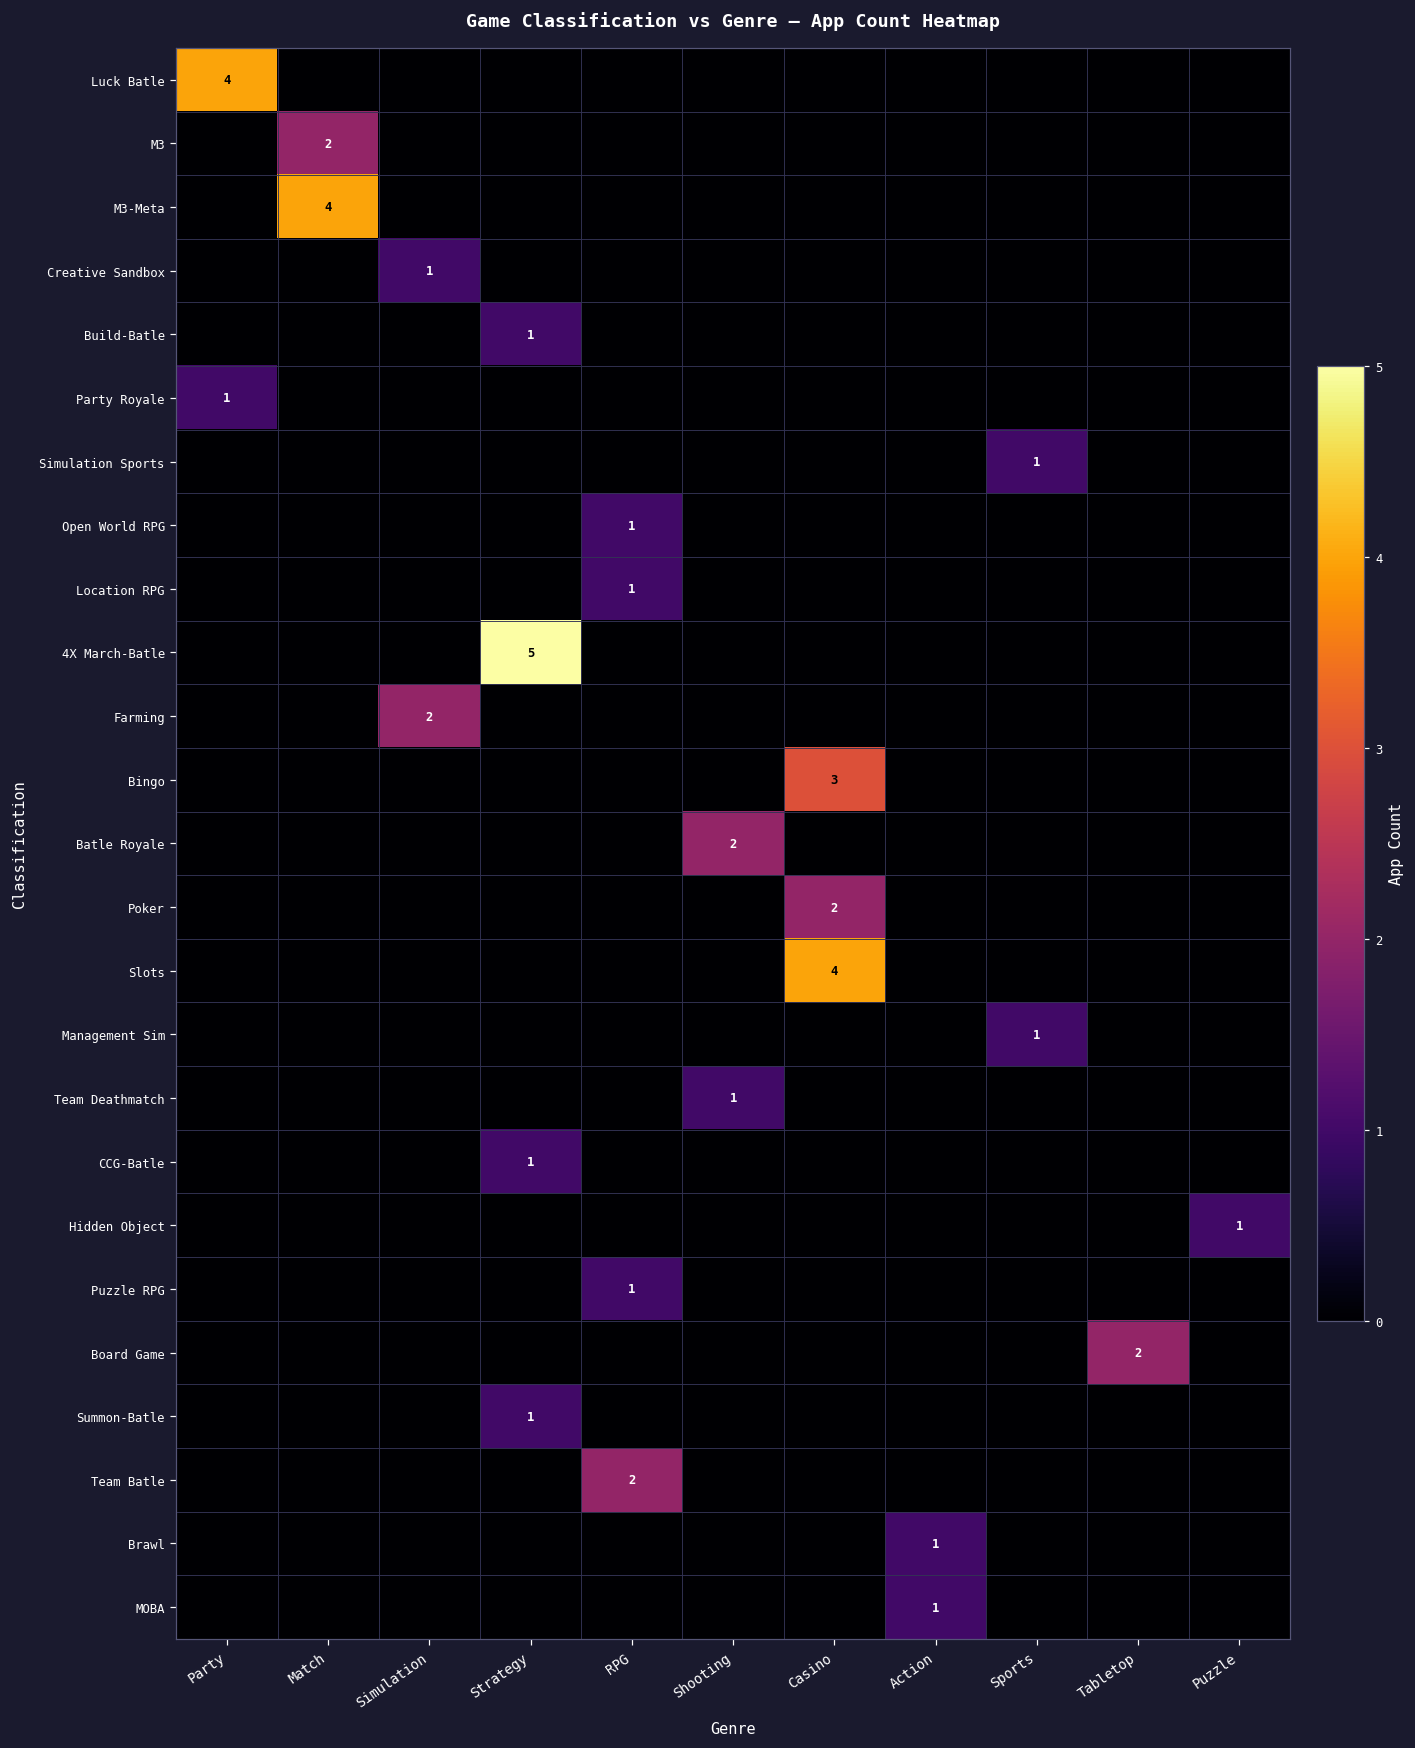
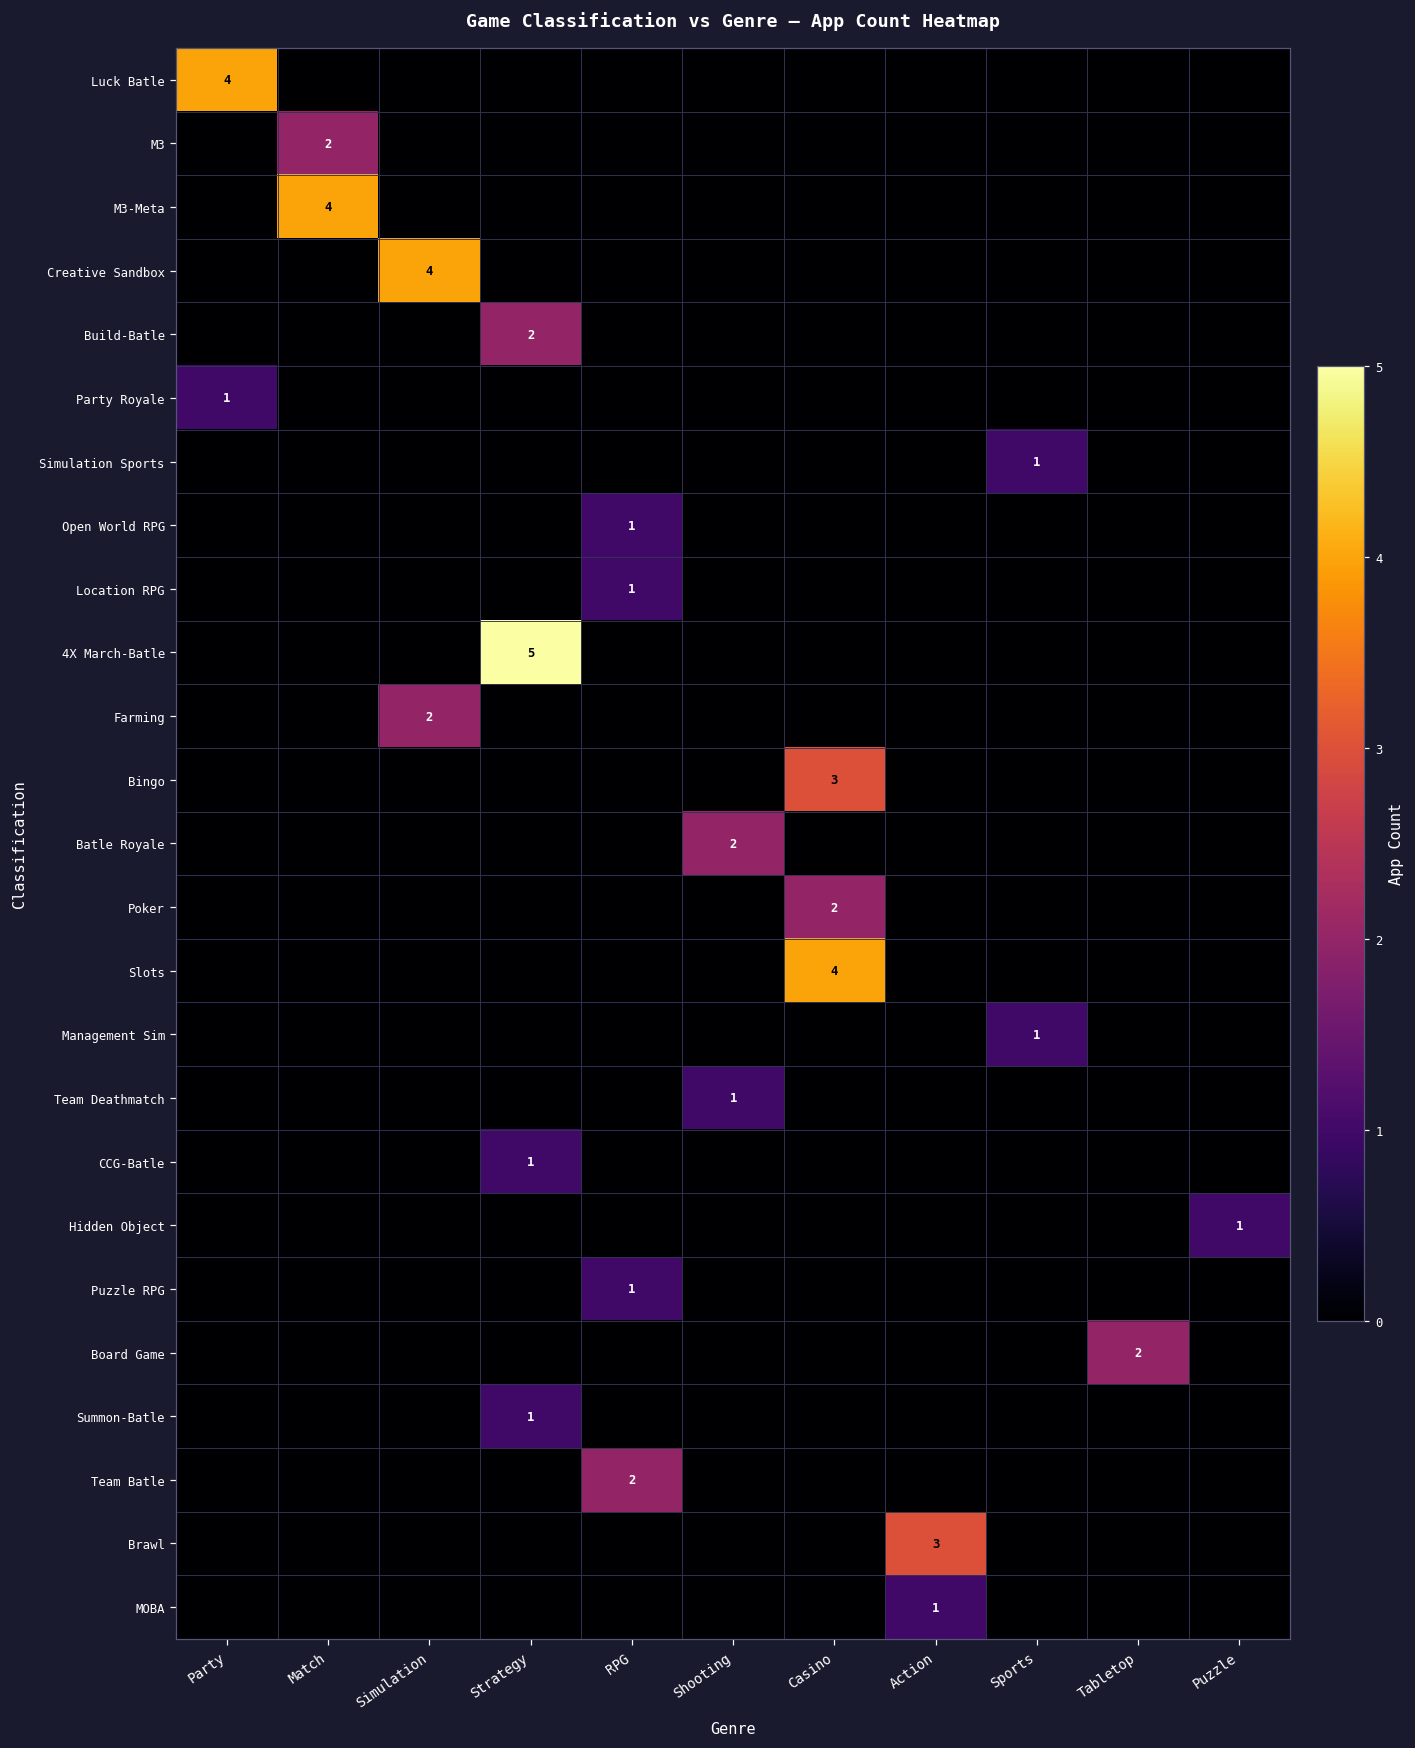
  {
    "Luck Batle": {
      "Party": 4
    },
    "M3": {
      "Match": 2
    },
    "M3-Meta": {
      "Match": 4
    },
    "Creative Sandbox": {
-     "Simulation": 1
+     "Simulation": 4
    },
    "Build-Batle": {
-     "Strategy": 1
+     "Strategy": 2
    },
    "Party Royale": {
      "Party": 1
    },
    "Simulation Sports": {
      "Sports": 1
    },
    "Open World RPG": {
      "RPG": 1
    },
    "Location RPG": {
      "RPG": 1
    },
    "4X March-Batle": {
      "Strategy": 5
    },
    "Farming": {
      "Simulation": 2
    },
    "Bingo": {
      "Casino": 3
    },
    "Batle Royale": {
      "Shooting": 2
    },
    "Poker": {
      "Casino": 2
    },
    "Slots": {
      "Casino": 4
    },
    "Management Sim": {
      "Sports": 1
    },
    "Team Deathmatch": {
      "Shooting": 1
    },
    "CCG-Batle": {
      "Strategy": 1
    },
    "Hidden Object": {
      "Puzzle": 1
    },
    "Puzzle RPG": {
      "RPG": 1
    },
    "Board Game": {
      "Tabletop": 2
    },
    "Summon-Batle": {
      "Strategy": 1
    },
    "Team Batle": {
      "RPG": 2
    },
    "Brawl": {
-     "Action": 1
+     "Action": 3
    },
    "MOBA": {
      "Action": 1
    }
  }
